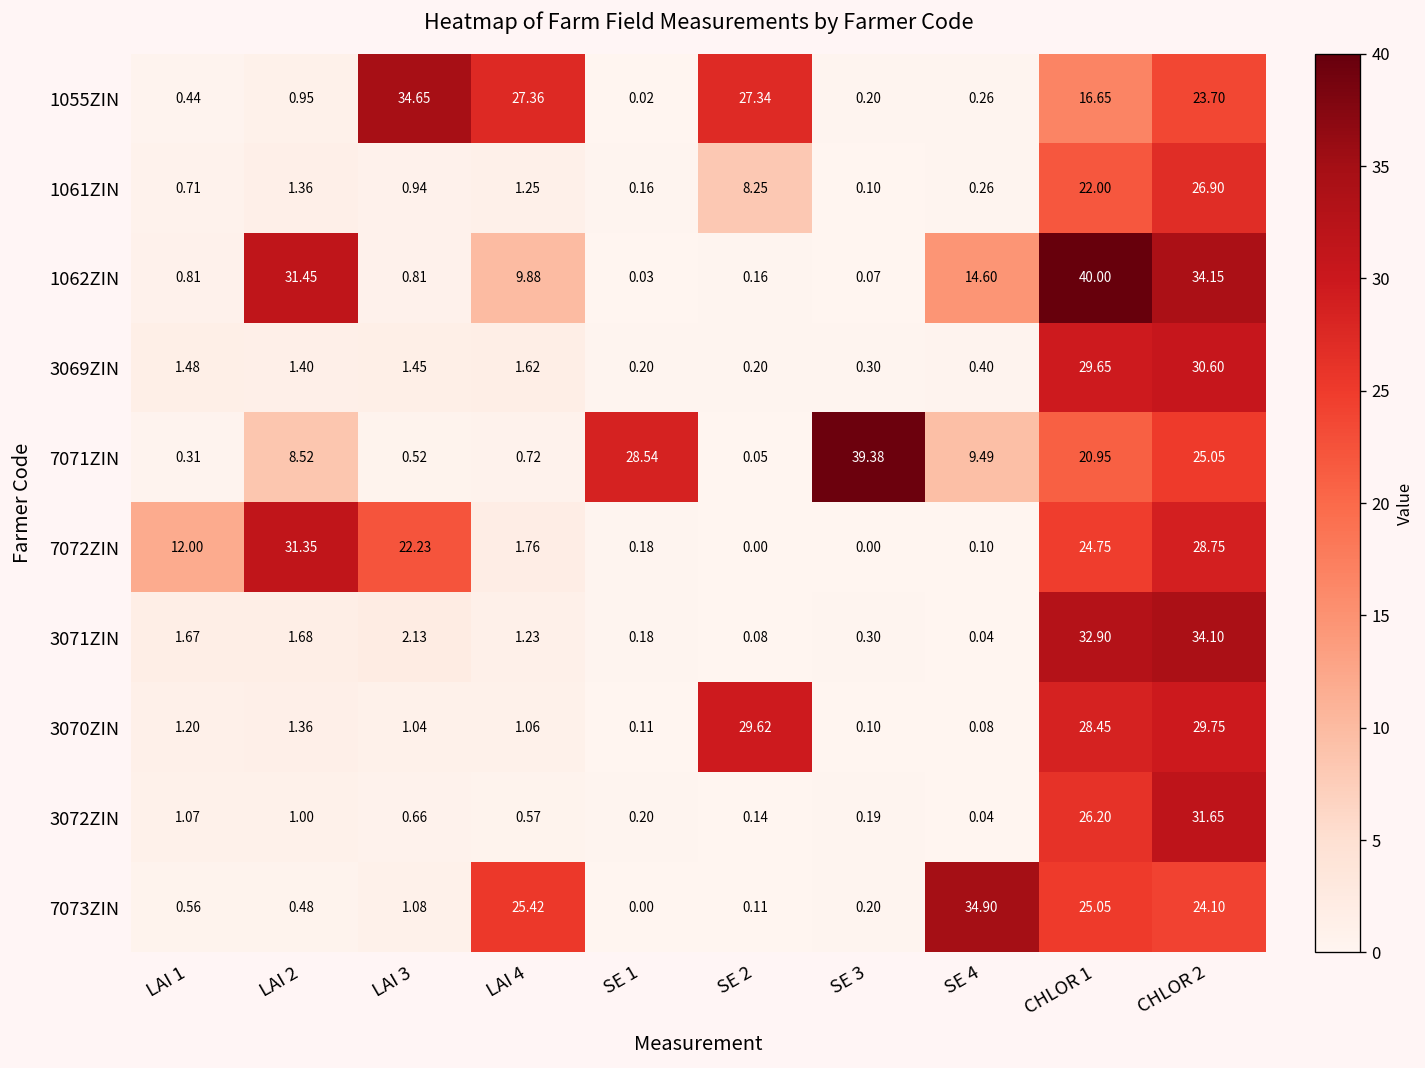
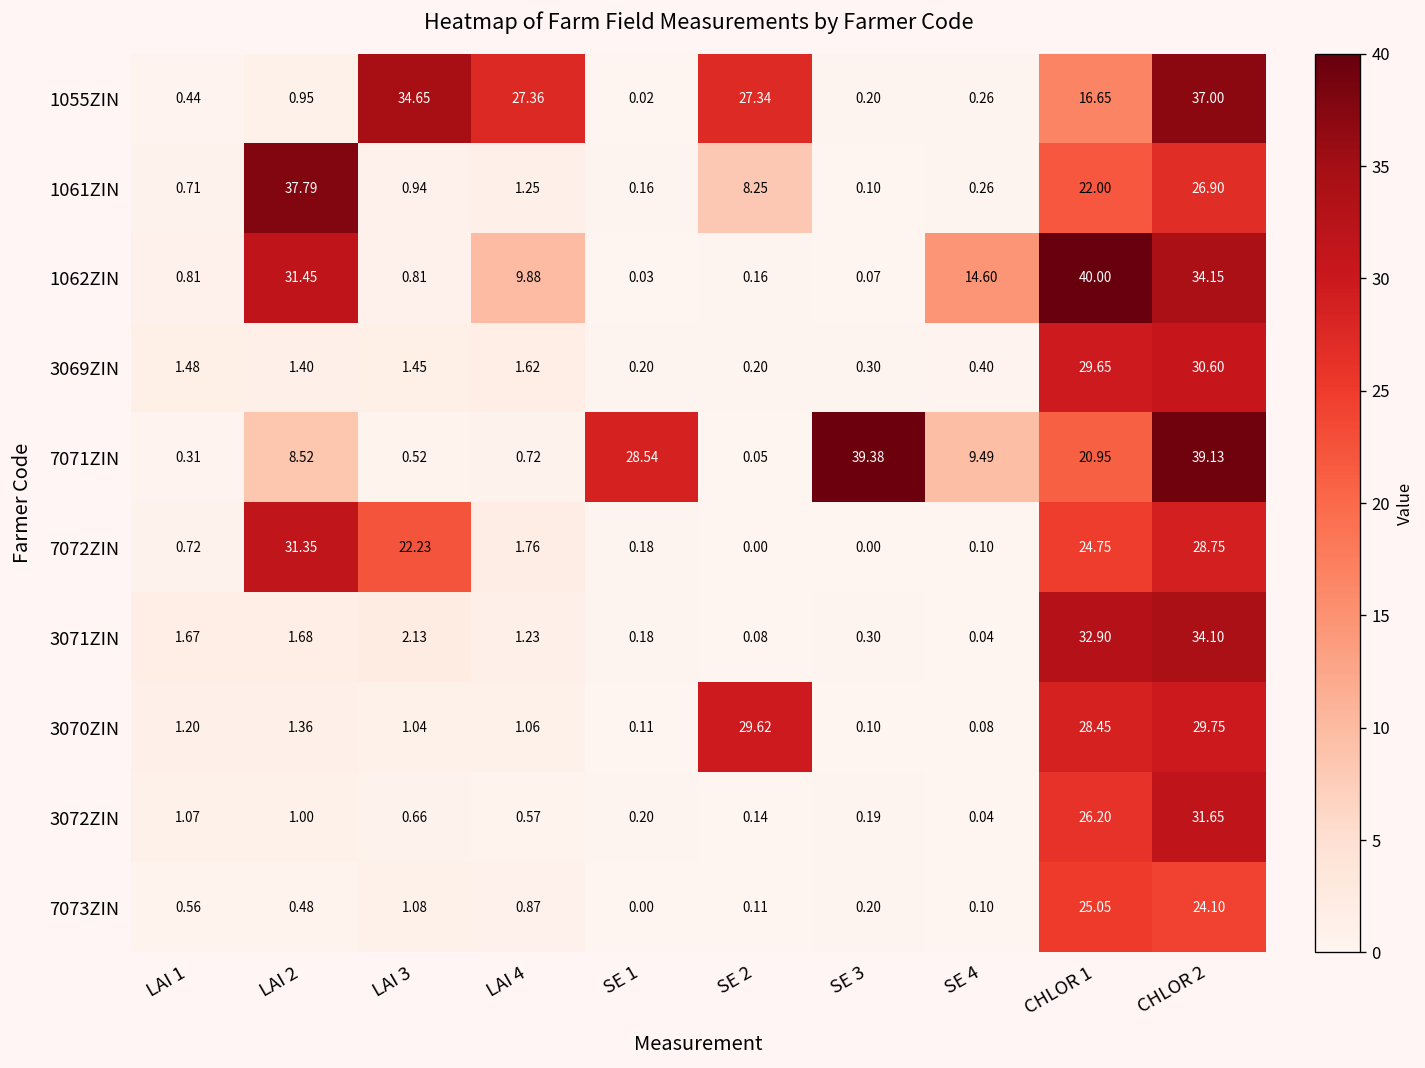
  {
    "1055ZIN": {
      "LAI 1": 0.44,
      "LAI 2": 0.95,
      "LAI 3": 34.65,
      "LAI 4": 27.36,
      "SE 1": 0.02,
      "SE 2": 27.34,
      "SE 3": 0.20,
      "SE 4": 0.26,
      "CHLOR 1": 16.65,
-     "CHLOR 2": 23.70
+     "CHLOR 2": 37.00
    },
    "1061ZIN": {
      "LAI 1": 0.71,
-     "LAI 2": 1.36,
+     "LAI 2": 37.79,
      "LAI 3": 0.94,
      "LAI 4": 1.25,
      "SE 1": 0.16,
      "SE 2": 8.25,
      "SE 3": 0.10,
      "SE 4": 0.26,
      "CHLOR 1": 22.00,
      "CHLOR 2": 26.90
    },
    "1062ZIN": {
      "LAI 1": 0.81,
      "LAI 2": 31.45,
      "LAI 3": 0.81,
      "LAI 4": 9.88,
      "SE 1": 0.03,
      "SE 2": 0.16,
      "SE 3": 0.07,
      "SE 4": 14.60,
      "CHLOR 1": 40.00,
      "CHLOR 2": 34.15
    },
    "3069ZIN": {
      "LAI 1": 1.48,
      "LAI 2": 1.40,
      "LAI 3": 1.45,
      "LAI 4": 1.62,
      "SE 1": 0.20,
      "SE 2": 0.20,
      "SE 3": 0.30,
      "SE 4": 0.40,
      "CHLOR 1": 29.65,
      "CHLOR 2": 30.60
    },
    "7071ZIN": {
      "LAI 1": 0.31,
      "LAI 2": 8.52,
      "LAI 3": 0.52,
      "LAI 4": 0.72,
      "SE 1": 28.54,
      "SE 2": 0.05,
      "SE 3": 39.38,
      "SE 4": 9.49,
      "CHLOR 1": 20.95,
-     "CHLOR 2": 25.05
+     "CHLOR 2": 39.13
    },
    "7072ZIN": {
-     "LAI 1": 12.00,
+     "LAI 1": 0.72,
      "LAI 2": 31.35,
      "LAI 3": 22.23,
      "LAI 4": 1.76,
      "SE 1": 0.18,
      "SE 2": 0.00,
      "SE 3": 0.00,
      "SE 4": 0.10,
      "CHLOR 1": 24.75,
      "CHLOR 2": 28.75
    },
    "3071ZIN": {
      "LAI 1": 1.67,
      "LAI 2": 1.68,
      "LAI 3": 2.13,
      "LAI 4": 1.23,
      "SE 1": 0.18,
      "SE 2": 0.08,
      "SE 3": 0.30,
      "SE 4": 0.04,
      "CHLOR 1": 32.90,
      "CHLOR 2": 34.10
    },
    "3070ZIN": {
      "LAI 1": 1.20,
      "LAI 2": 1.36,
      "LAI 3": 1.04,
      "LAI 4": 1.06,
      "SE 1": 0.11,
      "SE 2": 29.62,
      "SE 3": 0.10,
      "SE 4": 0.08,
      "CHLOR 1": 28.45,
      "CHLOR 2": 29.75
    },
    "3072ZIN": {
      "LAI 1": 1.07,
      "LAI 2": 1.00,
      "LAI 3": 0.66,
      "LAI 4": 0.57,
      "SE 1": 0.20,
      "SE 2": 0.14,
      "SE 3": 0.19,
      "SE 4": 0.04,
      "CHLOR 1": 26.20,
      "CHLOR 2": 31.65
    },
    "7073ZIN": {
      "LAI 1": 0.56,
      "LAI 2": 0.48,
      "LAI 3": 1.08,
-     "LAI 4": 25.42,
+     "LAI 4": 0.87,
      "SE 1": 0.00,
      "SE 2": 0.11,
      "SE 3": 0.20,
-     "SE 4": 34.90,
+     "SE 4": 0.10,
      "CHLOR 1": 25.05,
      "CHLOR 2": 24.10
    }
  }
